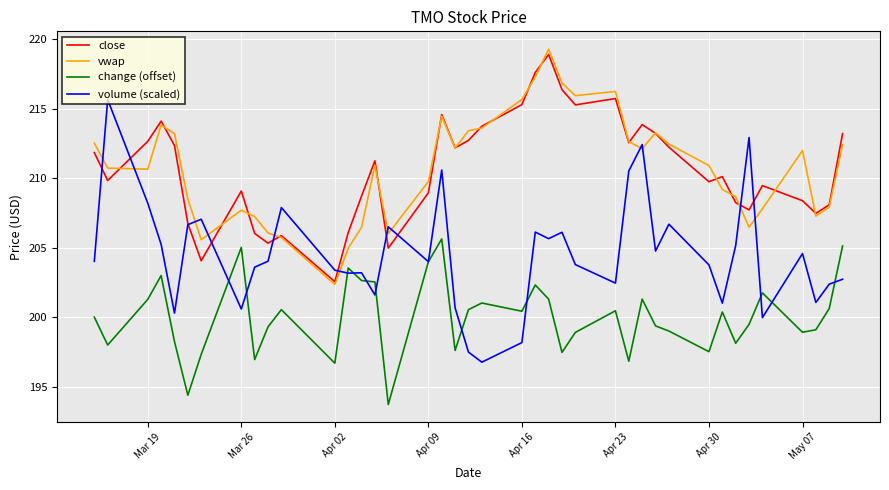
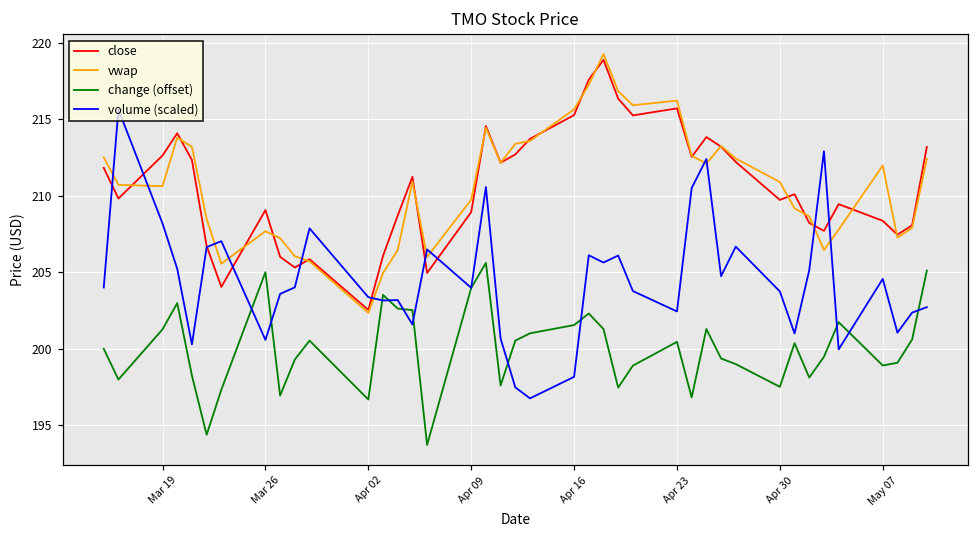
  {
    "close": {
      "Mar 19": 212.6,
      "Mar 26": 209.1,
      "Apr 02": 202.5,
      "Apr 09": 208.9,
      "Apr 16": 215.3,
      "Apr 23": 215.7,
      "Apr 30": 209.7,
      "May 07": 208.4
    },
    "vwap": {
      "Mar 19": 210.6,
      "Mar 26": 207.7,
      "Apr 02": 202.4,
      "Apr 09": 209.7,
      "Apr 16": 215.7,
      "Apr 23": 216.2,
      "Apr 30": 210.9,
      "May 07": 212.0
    },
    "change (offset)": {
      "Mar 19": 201.3,
      "Mar 26": 205.0,
      "Apr 02": 196.7,
-     "Apr 16": 200.4,
+     "Apr 16": 201.6,
      "Apr 23": 200.5,
      "Apr 30": 197.5,
      "May 07": 198.9
    },
    "volume (scaled)": {
      "Mar 19": 208.2,
      "Mar 26": 200.6,
      "Apr 02": 203.4,
      "Apr 16": 198.2,
      "Apr 23": 202.4,
      "Apr 30": 203.8,
      "May 07": 204.6
    }
  }
